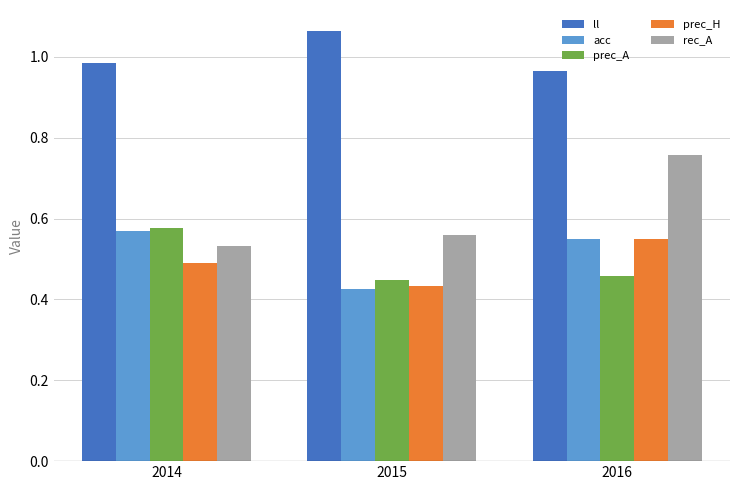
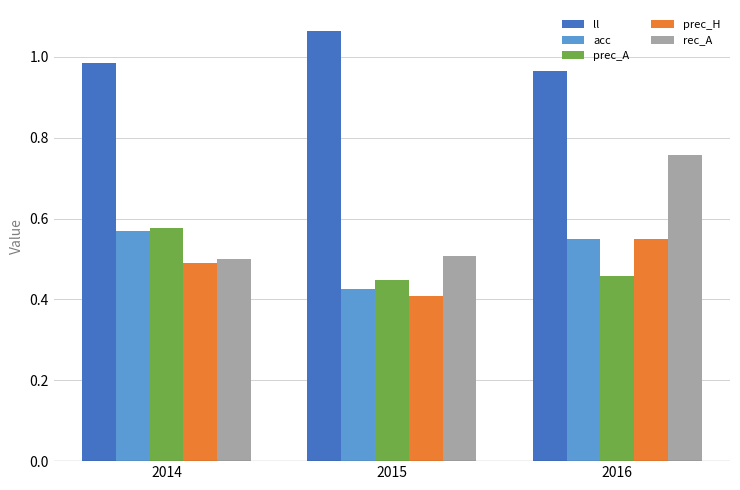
  {
    "prec_A": {
      "2014": 0.58,
      "2015": 0.45,
      "2016": 0.46
    },
    "prec_H": {
      "2014": 0.49,
-     "2015": 0.43,
+     "2015": 0.41,
      "2016": 0.55
    },
    "rec_A": {
-     "2014": 0.53,
-     "2015": 0.56,
+     "2014": 0.50,
+     "2015": 0.51,
      "2016": 0.76
    }
  }
